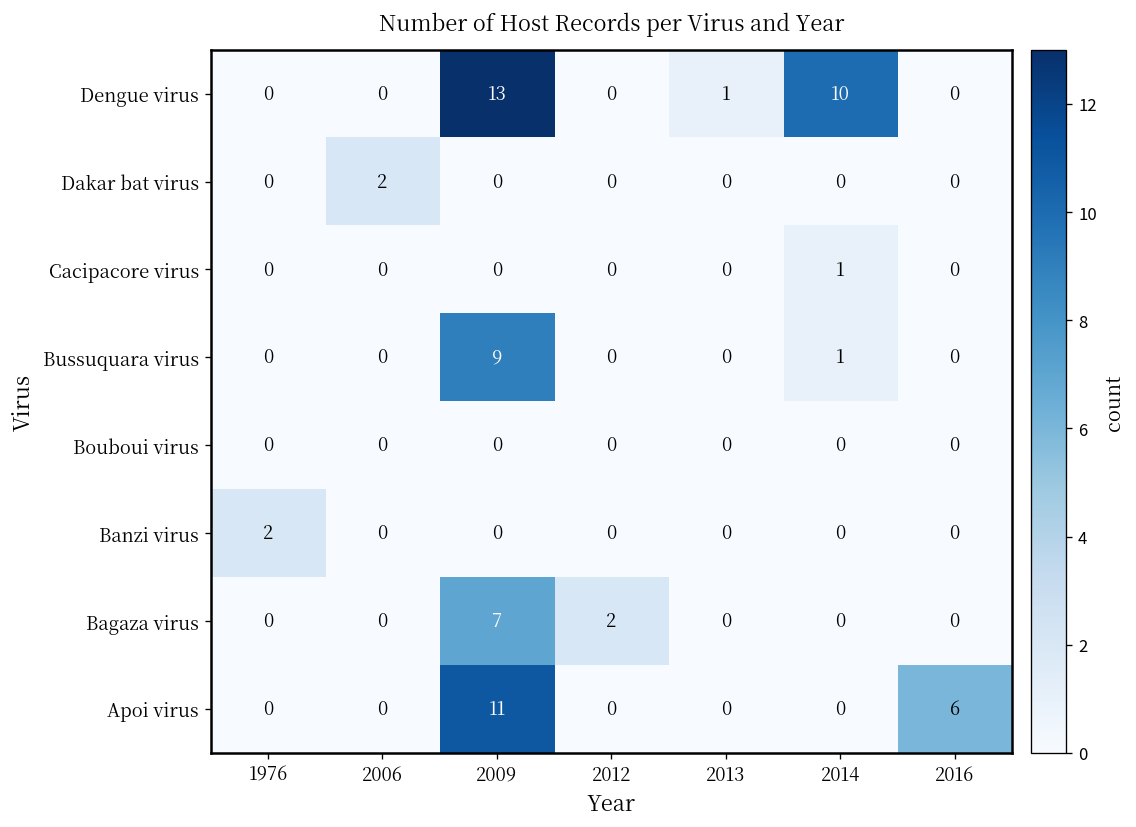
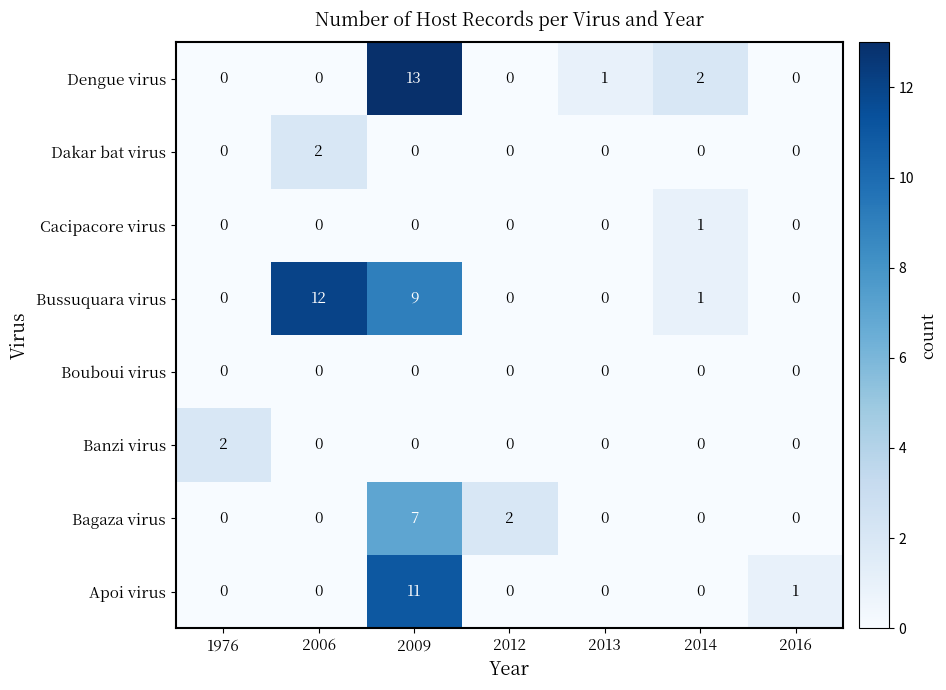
  {
    "Dengue virus": {
      "1976": 0,
      "2006": 0,
      "2009": 13,
      "2012": 0,
      "2013": 1,
-     "2014": 10,
+     "2014": 2,
      "2016": 0
    },
    "Dakar bat virus": {
      "1976": 0,
      "2006": 2,
      "2009": 0,
      "2012": 0,
      "2013": 0,
      "2014": 0,
      "2016": 0
    },
    "Cacipacore virus": {
      "1976": 0,
      "2006": 0,
      "2009": 0,
      "2012": 0,
      "2013": 0,
      "2014": 1,
      "2016": 0
    },
    "Bussuquara virus": {
      "1976": 0,
-     "2006": 0,
+     "2006": 12,
      "2009": 9,
      "2012": 0,
      "2013": 0,
      "2014": 1,
      "2016": 0
    },
    "Bouboui virus": {
      "1976": 0,
      "2006": 0,
      "2009": 0,
      "2012": 0,
      "2013": 0,
      "2014": 0,
      "2016": 0
    },
    "Banzi virus": {
      "1976": 2,
      "2006": 0,
      "2009": 0,
      "2012": 0,
      "2013": 0,
      "2014": 0,
      "2016": 0
    },
    "Bagaza virus": {
      "1976": 0,
      "2006": 0,
      "2009": 7,
      "2012": 2,
      "2013": 0,
      "2014": 0,
      "2016": 0
    },
    "Apoi virus": {
      "1976": 0,
      "2006": 0,
      "2009": 11,
      "2012": 0,
      "2013": 0,
      "2014": 0,
-     "2016": 6
+     "2016": 1
    }
  }
